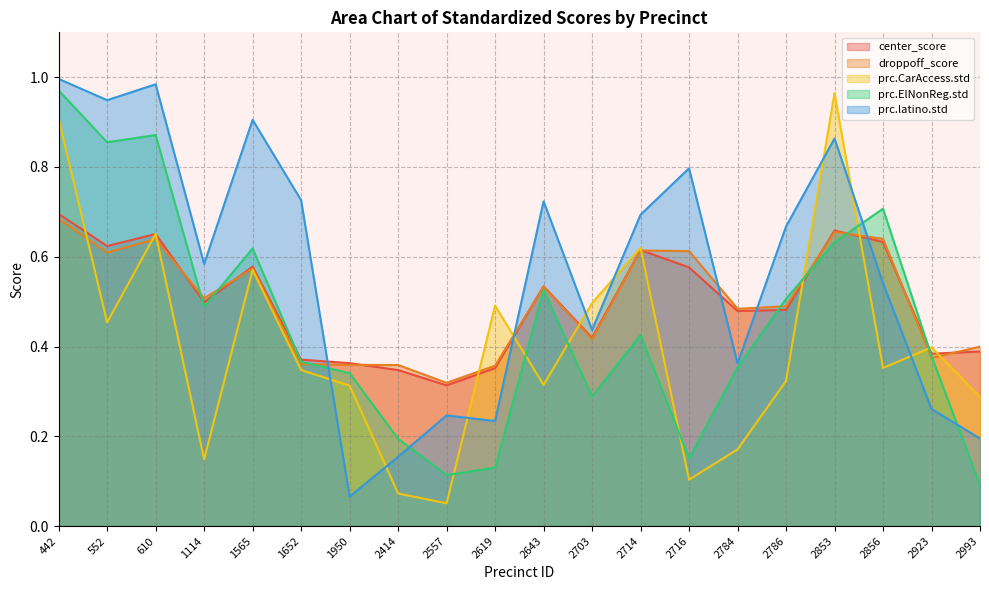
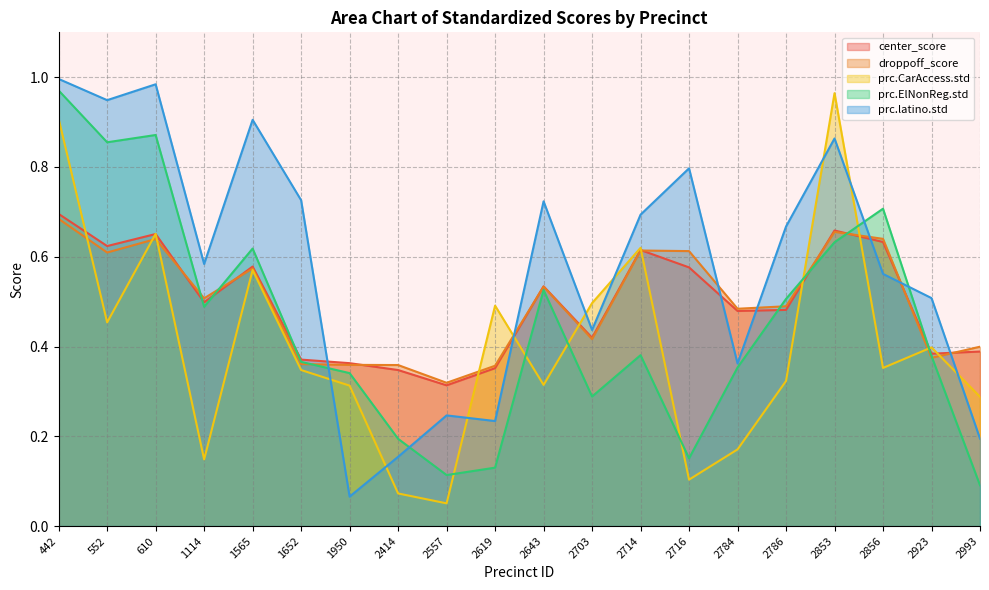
  {
    "prc.ElNonReg.std": {
      "442": 0.97,
      "552": 0.86,
      "610": 0.87,
      "1114": 0.49,
      "1565": 0.62,
      "1950": 0.34,
      "2414": 0.19,
      "2557": 0.11,
      "2619": 0.13,
      "2643": 0.53,
      "2703": 0.29,
-     "2714": 0.43,
+     "2714": 0.38,
      "2716": 0.15,
      "2784": 0.35,
      "2786": 0.51,
      "2853": 0.63,
      "2856": 0.71,
      "2993": 0.09
    },
    "prc.latino.std": {
      "442": 1.00,
      "552": 0.95,
      "610": 0.98,
      "1114": 0.58,
      "1565": 0.91,
      "1652": 0.73,
      "1950": 0.07,
      "2414": 0.15,
      "2557": 0.25,
      "2619": 0.23,
      "2643": 0.72,
      "2703": 0.44,
      "2714": 0.69,
      "2716": 0.80,
      "2784": 0.36,
      "2786": 0.67,
      "2853": 0.86,
-     "2856": 0.54,
-     "2923": 0.26,
+     "2856": 0.56,
+     "2923": 0.51,
      "2993": 0.19
    }
  }
